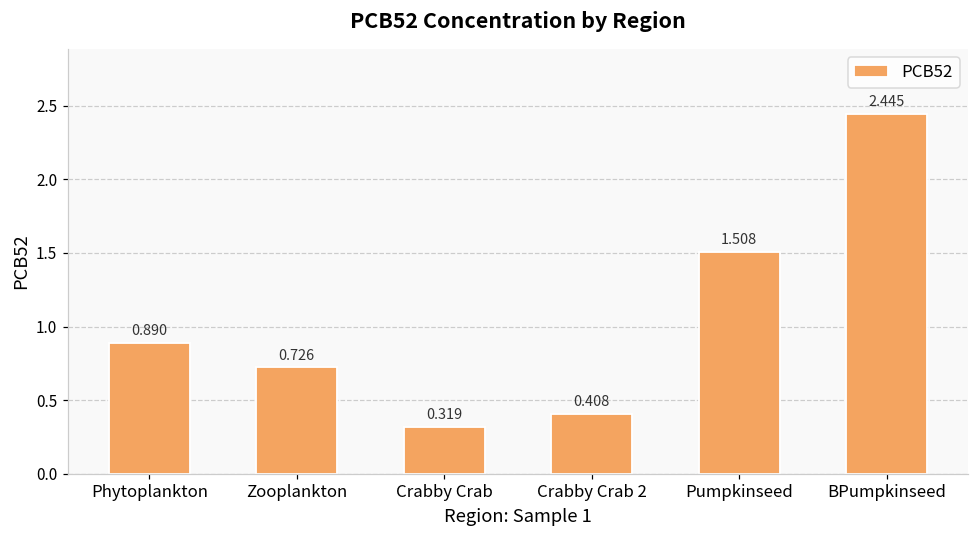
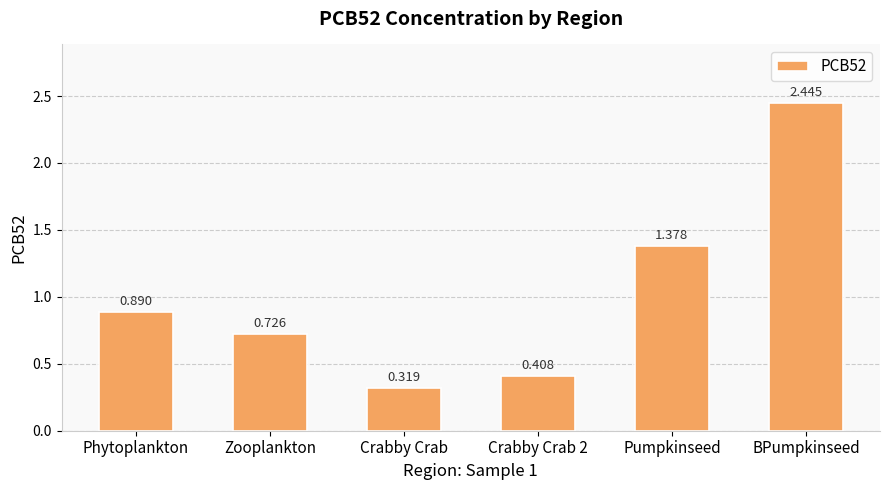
  {
    "Phytoplankton": 0.890,
    "Zooplankton": 0.726,
    "Crabby Crab": 0.319,
    "Crabby Crab 2": 0.408,
-   "Pumpkinseed": 1.508,
+   "Pumpkinseed": 1.378,
    "BPumpkinseed": 2.445
  }
